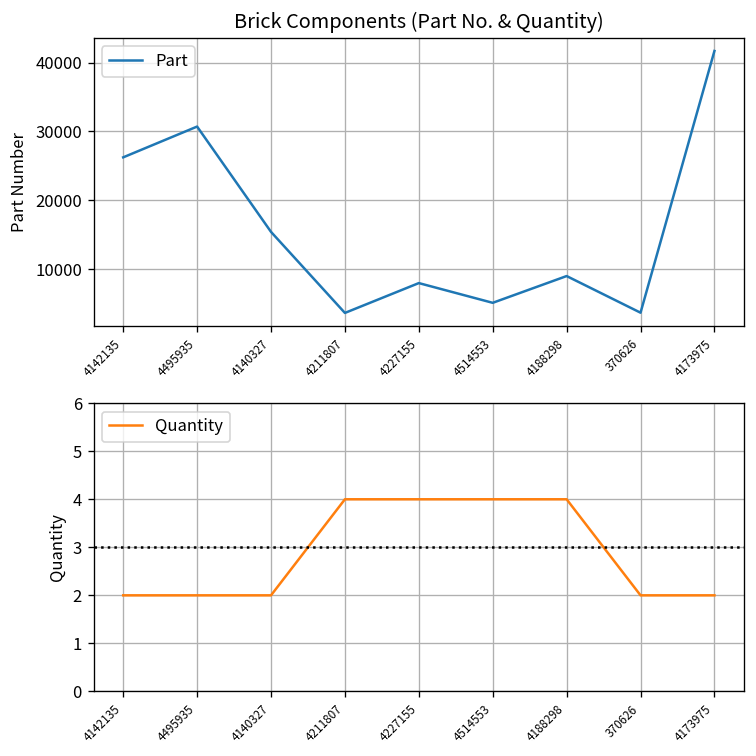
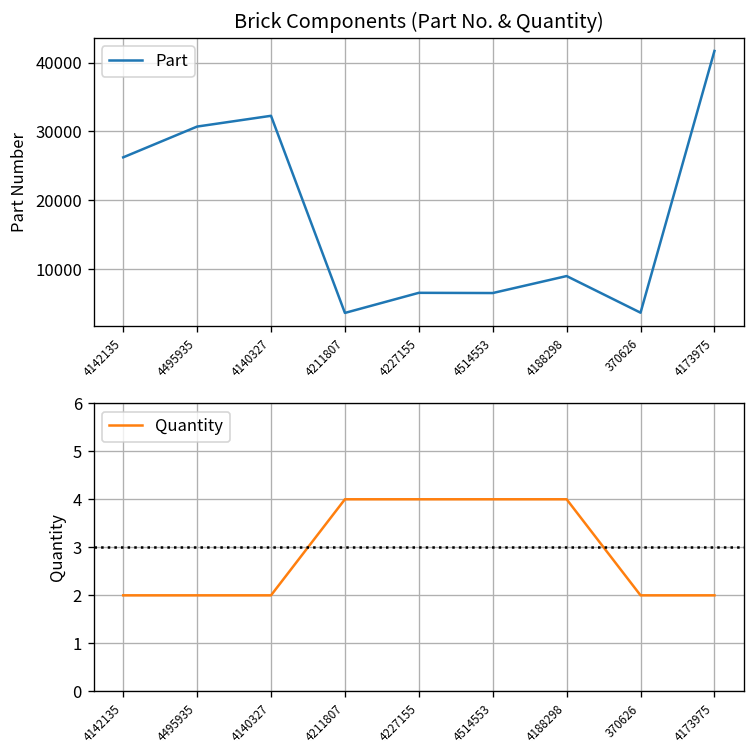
  {
    "Brick Components (Part No. & Quantity)": {
      "4142135": 26000,
      "4495935": 31000,
-     "4140327": 15000,
+     "4140327": 32000,
      "4211807": 4000,
-     "4227155": 8000,
-     "4514553": 5000,
+     "4227155": 7000,
+     "4514553": 7000,
      "4188298": 9000,
      "370626": 4000,
      "4173975": 42000
    }
  }
